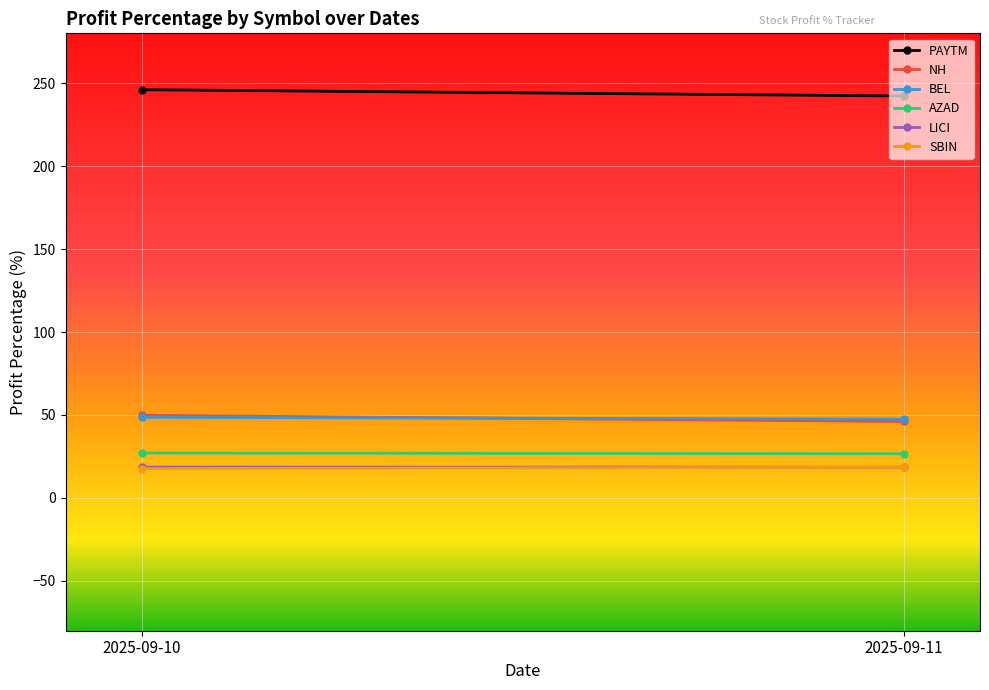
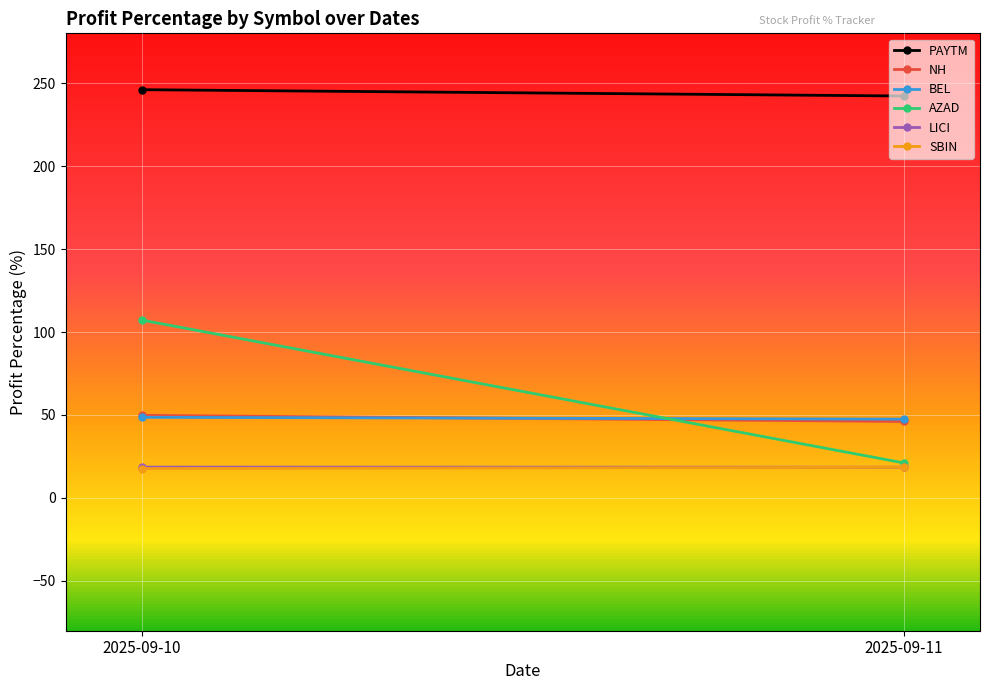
  {
    "PAYTM": {
      "2025-09-10": 246
    },
    "AZAD": {
-     "2025-09-10": 27,
-     "2025-09-11": 27
+     "2025-09-10": 107,
+     "2025-09-11": 21
    }
  }
